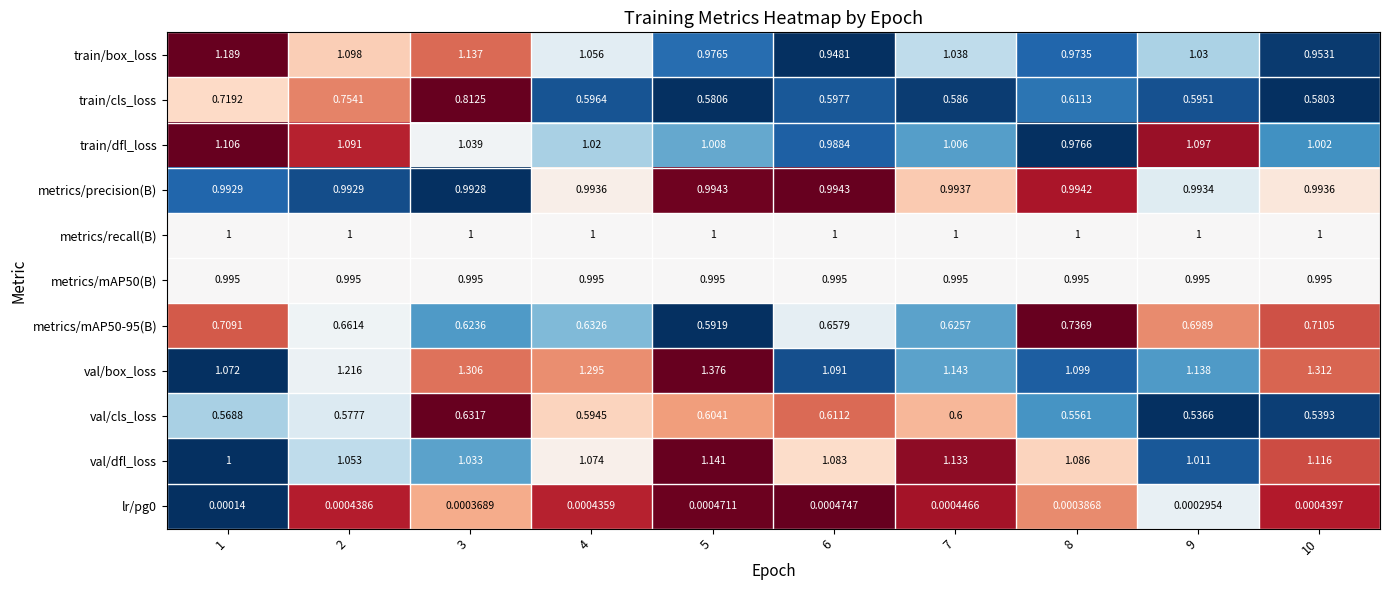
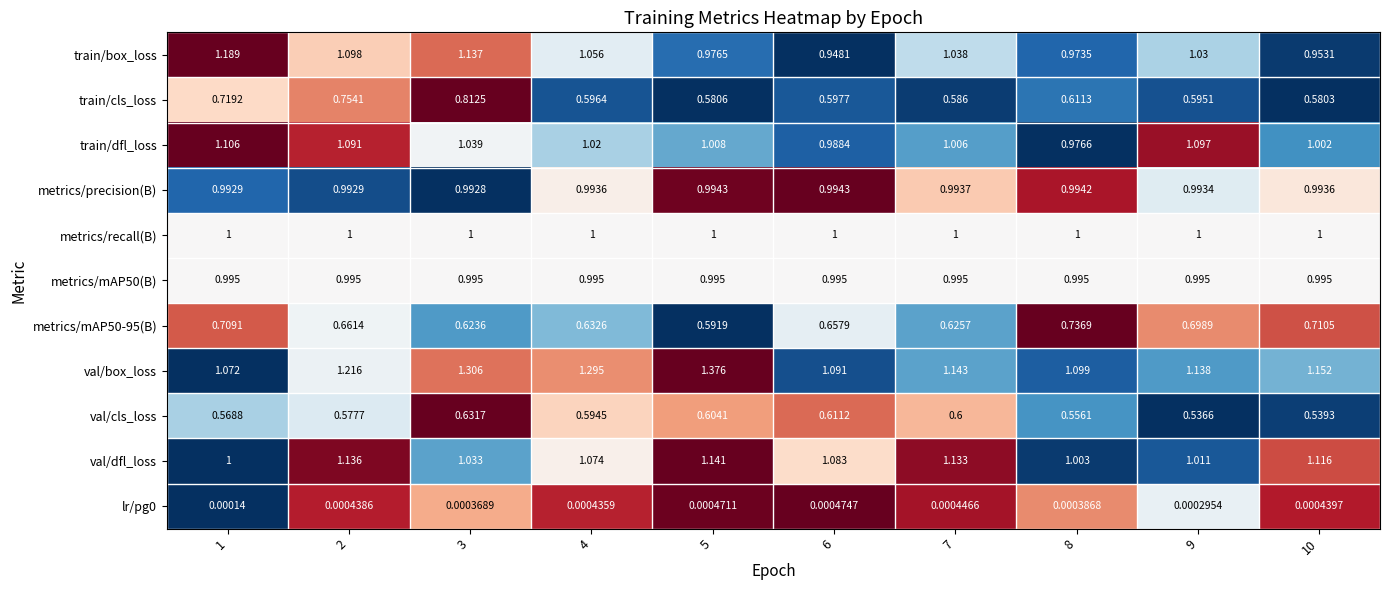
  {
    "train/box_loss": {
      "1": 1.189,
      "2": 1.098,
      "3": 1.137,
      "4": 1.056,
      "5": 0.9765,
      "6": 0.9481,
      "7": 1.038,
      "8": 0.9735,
      "9": 1.03,
      "10": 0.9531
    },
    "train/cls_loss": {
      "1": 0.7192,
      "2": 0.7541,
      "3": 0.8125,
      "4": 0.5964,
      "5": 0.5806,
      "6": 0.5977,
      "7": 0.586,
      "8": 0.6113,
      "9": 0.5951,
      "10": 0.5803
    },
    "train/dfl_loss": {
      "1": 1.106,
      "2": 1.091,
      "3": 1.039,
      "4": 1.02,
      "5": 1.008,
      "6": 0.9884,
      "7": 1.006,
      "8": 0.9766,
      "9": 1.097,
      "10": 1.002
    },
    "metrics/precision(B)": {
      "1": 0.9929,
      "2": 0.9929,
      "3": 0.9928,
      "4": 0.9936,
      "5": 0.9943,
      "6": 0.9943,
      "7": 0.9937,
      "8": 0.9942,
      "9": 0.9934,
      "10": 0.9936
    },
    "metrics/recall(B)": {
      "1": 1,
      "2": 1,
      "3": 1,
      "4": 1,
      "5": 1,
      "6": 1,
      "7": 1,
      "8": 1,
      "9": 1,
      "10": 1
    },
    "metrics/mAP50(B)": {
      "1": 0.995,
      "2": 0.995,
      "3": 0.995,
      "4": 0.995,
      "5": 0.995,
      "6": 0.995,
      "7": 0.995,
      "8": 0.995,
      "9": 0.995,
      "10": 0.995
    },
    "metrics/mAP50-95(B)": {
      "1": 0.7091,
      "2": 0.6614,
      "3": 0.6236,
      "4": 0.6326,
      "5": 0.5919,
      "6": 0.6579,
      "7": 0.6257,
      "8": 0.7369,
      "9": 0.6989,
      "10": 0.7105
    },
    "val/box_loss": {
      "1": 1.072,
      "2": 1.216,
      "3": 1.306,
      "4": 1.295,
      "5": 1.376,
      "6": 1.091,
      "7": 1.143,
      "8": 1.099,
      "9": 1.138,
-     "10": 1.312
+     "10": 1.152
    },
    "val/cls_loss": {
      "1": 0.5688,
      "2": 0.5777,
      "3": 0.6317,
      "4": 0.5945,
      "5": 0.6041,
      "6": 0.6112,
      "7": 0.6,
      "8": 0.5561,
      "9": 0.5366,
      "10": 0.5393
    },
    "val/dfl_loss": {
      "1": 1,
-     "2": 1.053,
+     "2": 1.136,
      "3": 1.033,
      "4": 1.074,
      "5": 1.141,
      "6": 1.083,
      "7": 1.133,
-     "8": 1.086,
+     "8": 1.003,
      "9": 1.011,
      "10": 1.116
    },
    "lr/pg0": {
      "1": 0.00014,
      "2": 0.0004386,
      "3": 0.0003689,
      "4": 0.0004359,
      "5": 0.0004711,
      "6": 0.0004747,
      "7": 0.0004466,
      "8": 0.0003868,
      "9": 0.0002954,
      "10": 0.0004397
    }
  }
